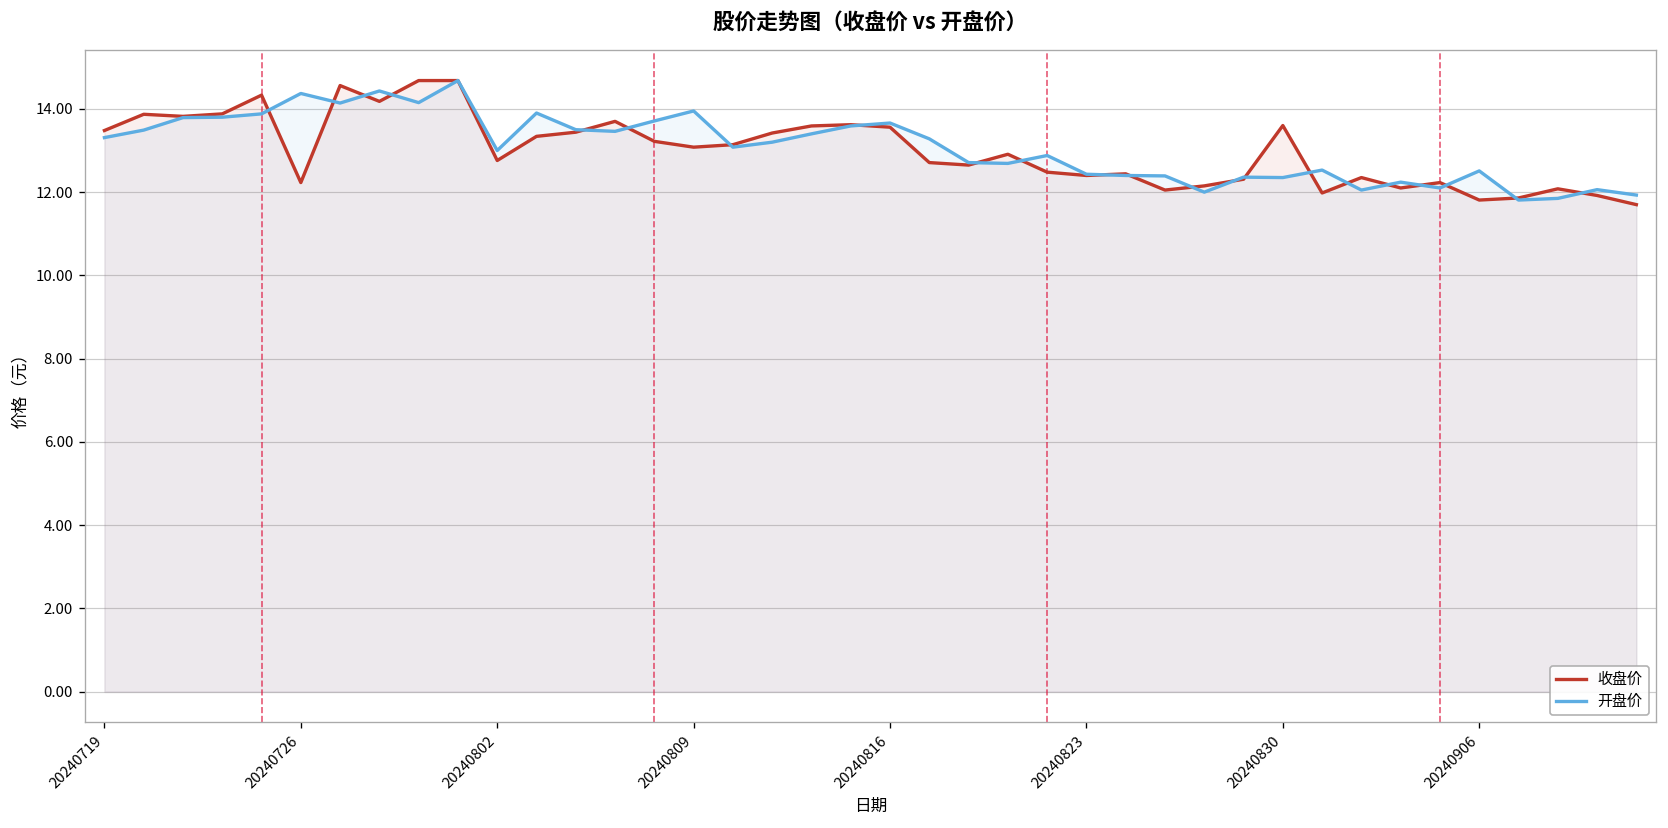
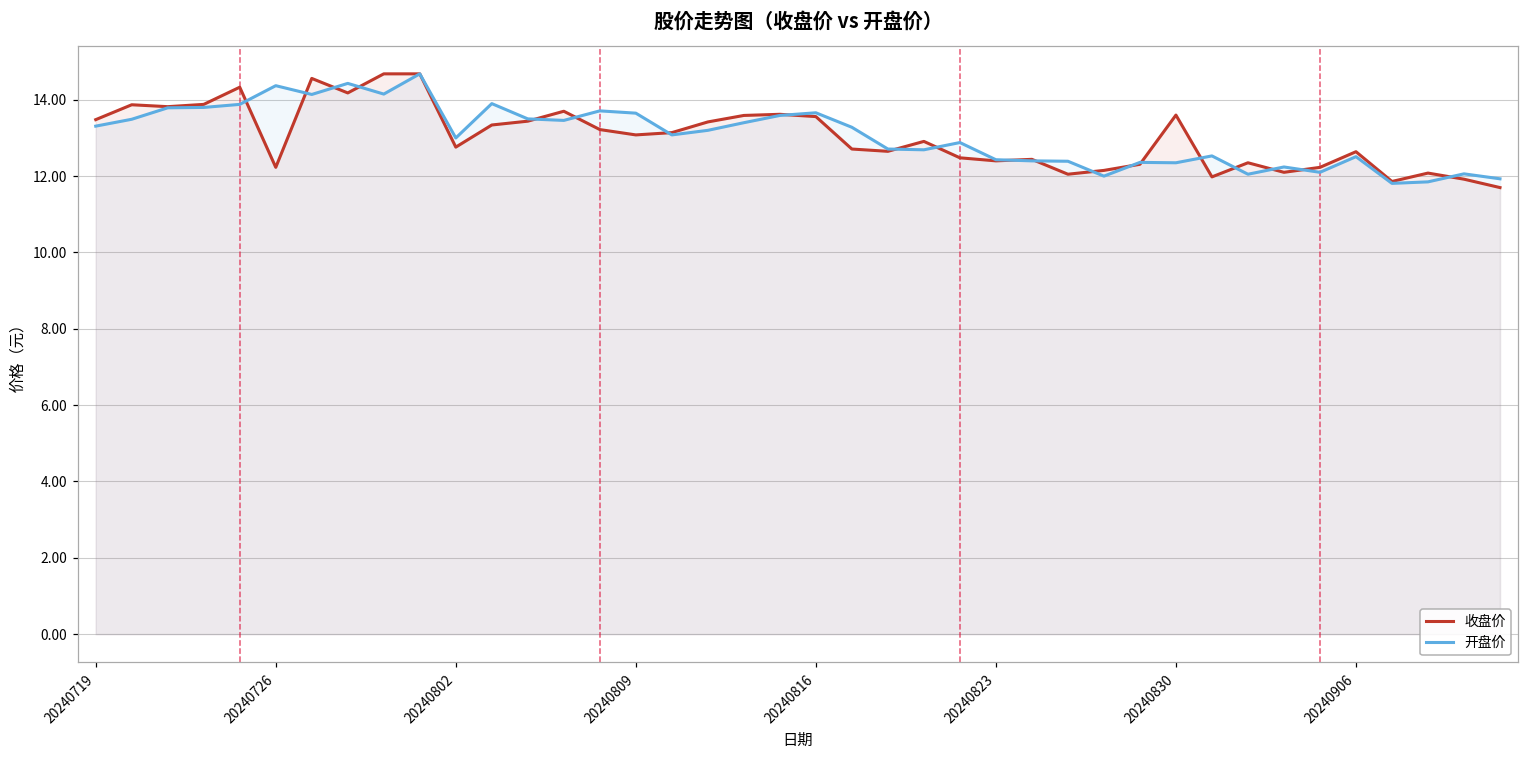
  {
    "收盘价": {
      "20240719": 13.5,
      "20240726": 12.2,
      "20240802": 12.8,
      "20240809": 13.1,
      "20240816": 13.6,
      "20240830": 13.6,
-     "20240906": 11.8
+     "20240906": 12.6
    },
    "开盘价": {
      "20240719": 13.3,
      "20240726": 14.4,
      "20240802": 13.0,
-     "20240809": 14.0,
+     "20240809": 13.7,
      "20240816": 13.7,
      "20240830": 12.4,
      "20240906": 12.5
    }
  }
